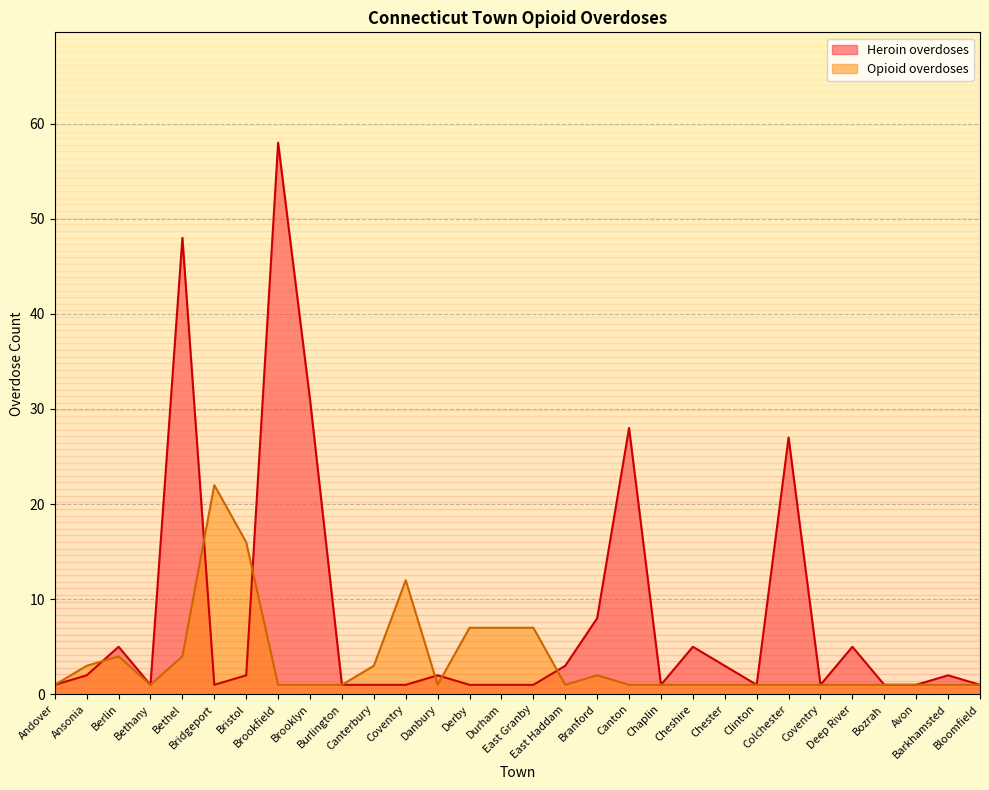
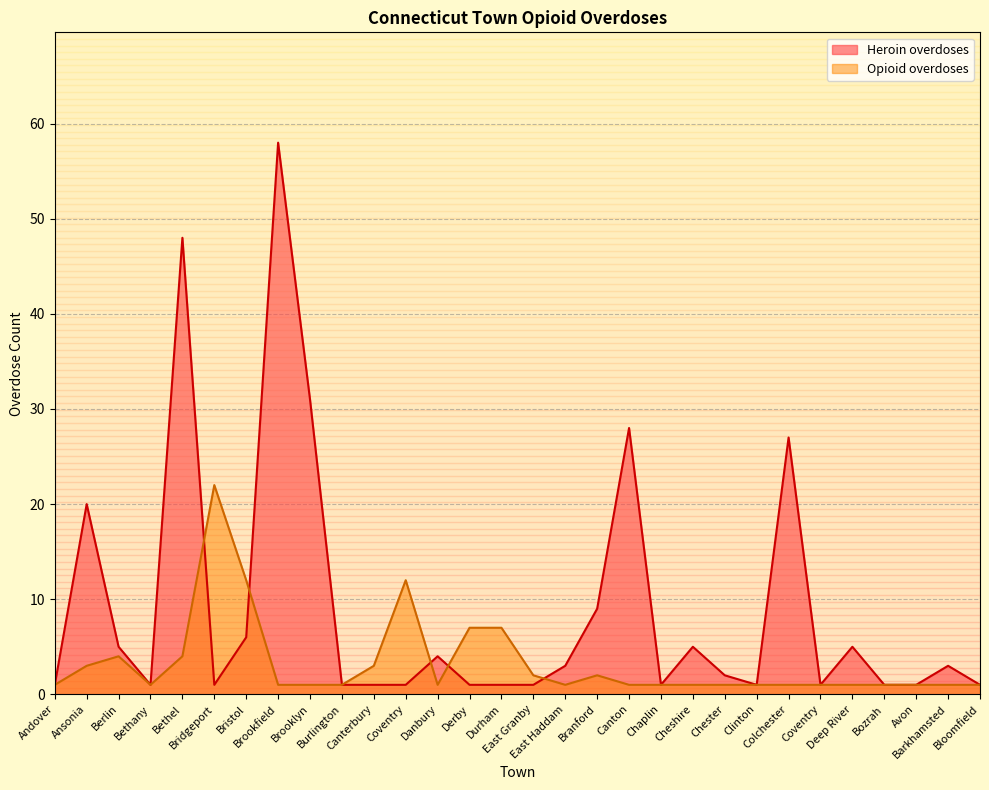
  {
    "Heroin overdoses": {
-     "Ansonia": 2,
+     "Ansonia": 20,
      "Berlin": 5,
      "Bethel": 48,
      "Bridgeport": 1,
-     "Bristol": 2,
+     "Bristol": 6,
      "Brookfield": 58,
      "Brooklyn": 31,
      "Canterbury": 1,
-     "Danbury": 2,
+     "Danbury": 4,
      "Derby": 1,
      "Durham": 1,
      "East Granby": 1,
      "East Haddam": 3,
-     "Branford": 8,
+     "Branford": 9,
      "Canton": 28,
      "Cheshire": 5,
-     "Chester": 3,
+     "Chester": 2,
      "Colchester": 27,
      "Deep River": 5,
-     "Barkhamsted": 2
+     "Barkhamsted": 3
    },
    "Opioid overdoses": {
      "Ansonia": 3,
      "Berlin": 4,
      "Bethel": 4,
      "Bridgeport": 22,
-     "Bristol": 16,
+     "Bristol": 12,
      "Brookfield": 1,
      "Brooklyn": 1,
      "Canterbury": 3,
      "Danbury": 1,
      "Derby": 7,
      "Durham": 7,
-     "East Granby": 7,
+     "East Granby": 2,
      "East Haddam": 1,
      "Branford": 2,
      "Canton": 1,
      "Cheshire": 1,
      "Chester": 1,
      "Colchester": 1,
      "Deep River": 1,
      "Barkhamsted": 1
    }
  }
